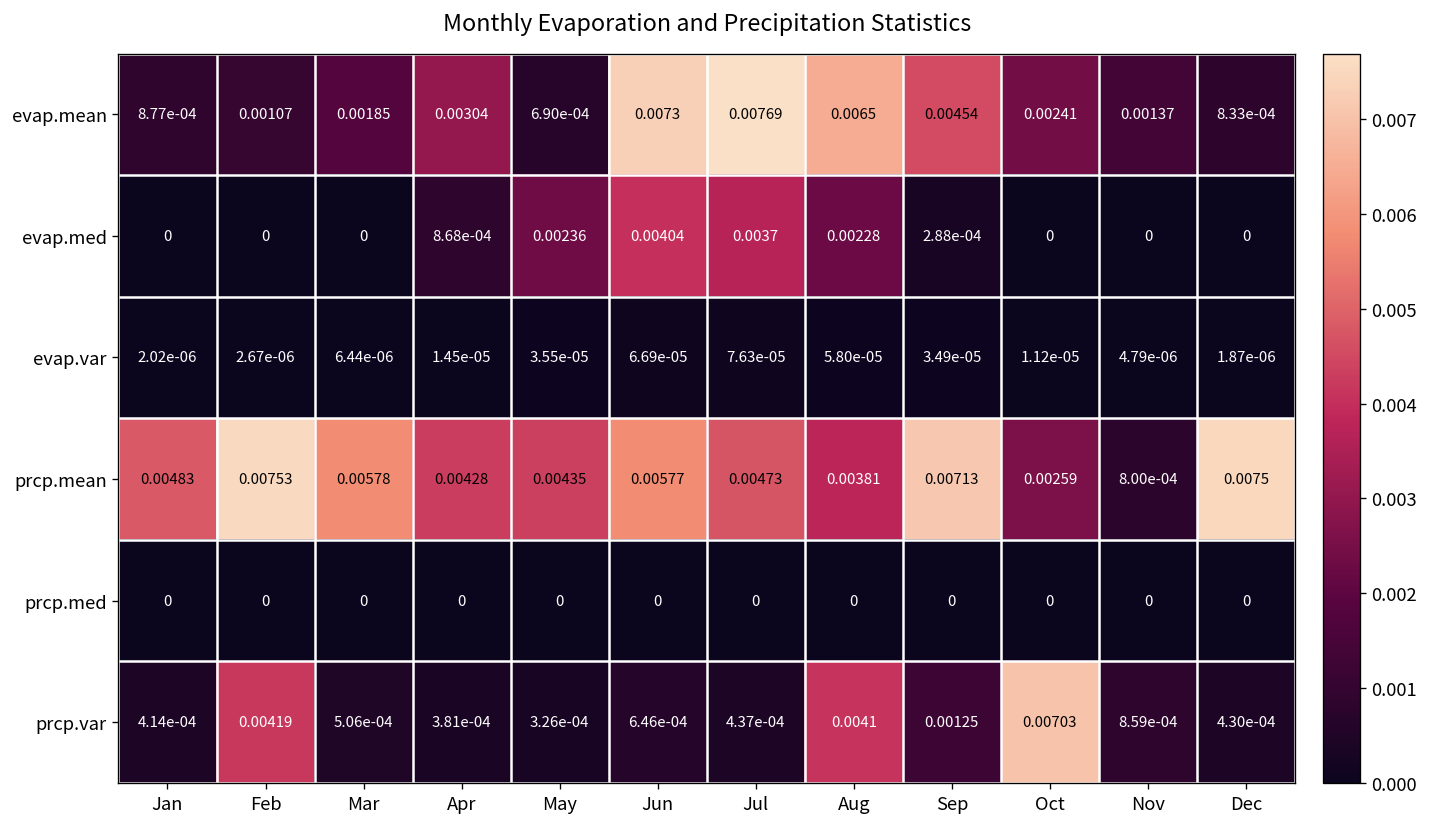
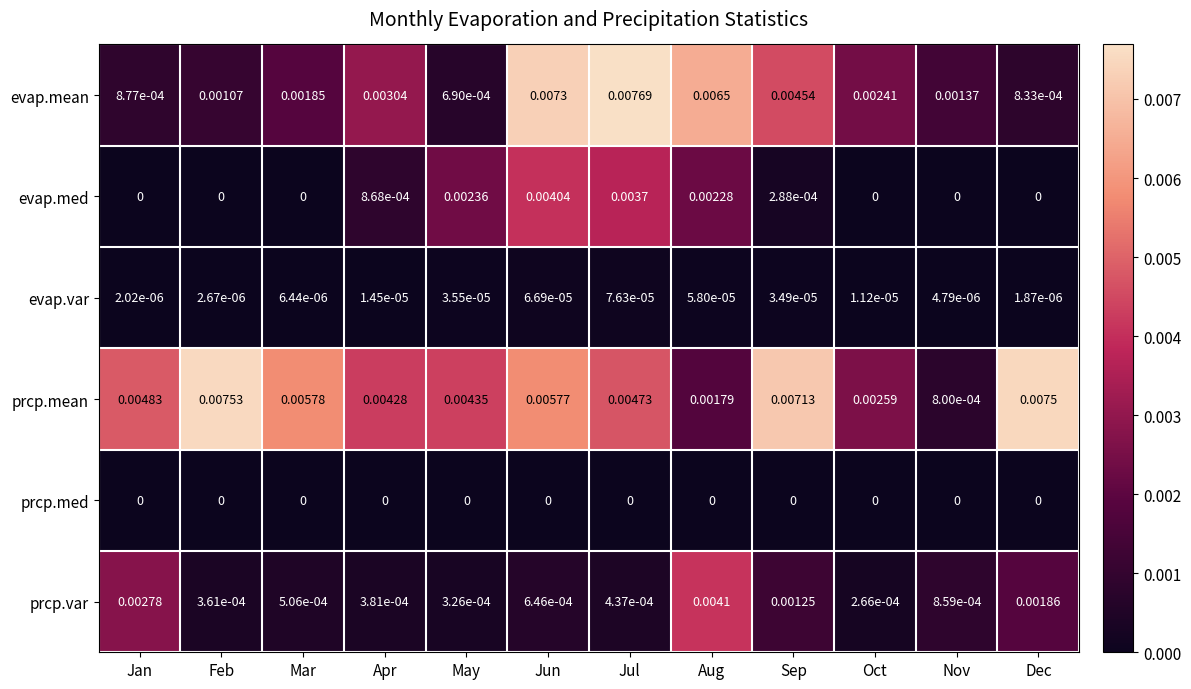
  {
    "evap.mean": {
      "Jan": "8.77e-04",
      "Feb": "0.00107",
      "Mar": "0.00185",
      "Apr": "0.00304",
      "May": "6.90e-04",
      "Jun": "0.0073",
      "Jul": "0.00769",
      "Aug": "0.0065",
      "Sep": "0.00454",
      "Oct": "0.00241",
      "Nov": "0.00137",
      "Dec": "8.33e-04"
    },
    "evap.med": {
      "Jan": "0",
      "Feb": "0",
      "Mar": "0",
      "Apr": "8.68e-04",
      "May": "0.00236",
      "Jun": "0.00404",
      "Jul": "0.0037",
      "Aug": "0.00228",
      "Sep": "2.88e-04",
      "Oct": "0",
      "Nov": "0",
      "Dec": "0"
    },
    "evap.var": {
      "Jan": "2.02e-06",
      "Feb": "2.67e-06",
      "Mar": "6.44e-06",
      "Apr": "1.45e-05",
      "May": "3.55e-05",
      "Jun": "6.69e-05",
      "Jul": "7.63e-05",
      "Aug": "5.80e-05",
      "Sep": "3.49e-05",
      "Oct": "1.12e-05",
      "Nov": "4.79e-06",
      "Dec": "1.87e-06"
    },
    "prcp.mean": {
      "Jan": "0.00483",
      "Feb": "0.00753",
      "Mar": "0.00578",
      "Apr": "0.00428",
      "May": "0.00435",
      "Jun": "0.00577",
      "Jul": "0.00473",
-     "Aug": "0.00381",
+     "Aug": "0.00179",
      "Sep": "0.00713",
      "Oct": "0.00259",
      "Nov": "8.00e-04",
      "Dec": "0.0075"
    },
    "prcp.med": {
      "Jan": "0",
      "Feb": "0",
      "Mar": "0",
      "Apr": "0",
      "May": "0",
      "Jun": "0",
      "Jul": "0",
      "Aug": "0",
      "Sep": "0",
      "Oct": "0",
      "Nov": "0",
      "Dec": "0"
    },
    "prcp.var": {
-     "Jan": "4.14e-04",
-     "Feb": "0.00419",
+     "Jan": "0.00278",
+     "Feb": "3.61e-04",
      "Mar": "5.06e-04",
      "Apr": "3.81e-04",
      "May": "3.26e-04",
      "Jun": "6.46e-04",
      "Jul": "4.37e-04",
      "Aug": "0.0041",
      "Sep": "0.00125",
-     "Oct": "0.00703",
+     "Oct": "2.66e-04",
      "Nov": "8.59e-04",
-     "Dec": "4.30e-04"
+     "Dec": "0.00186"
    }
  }
